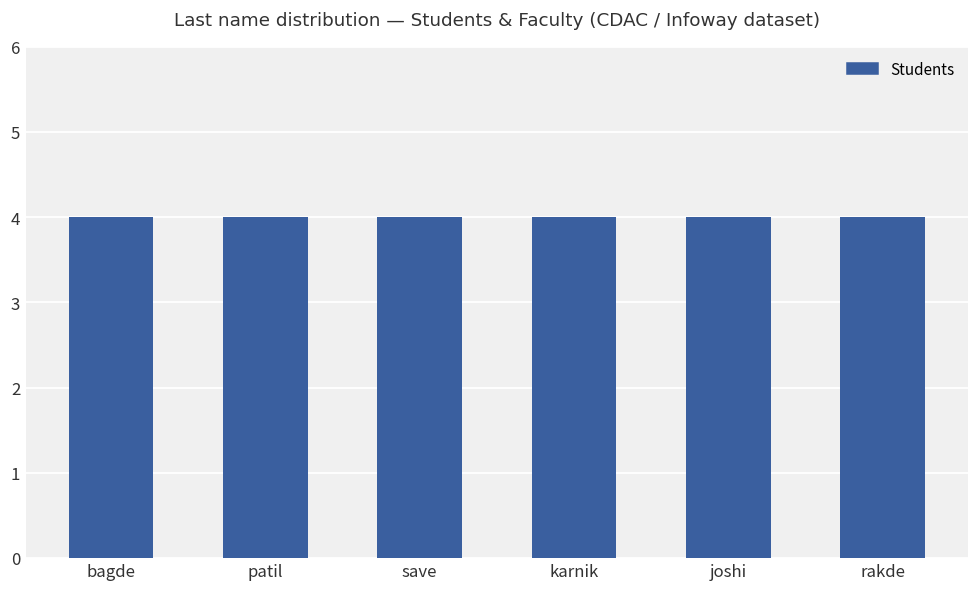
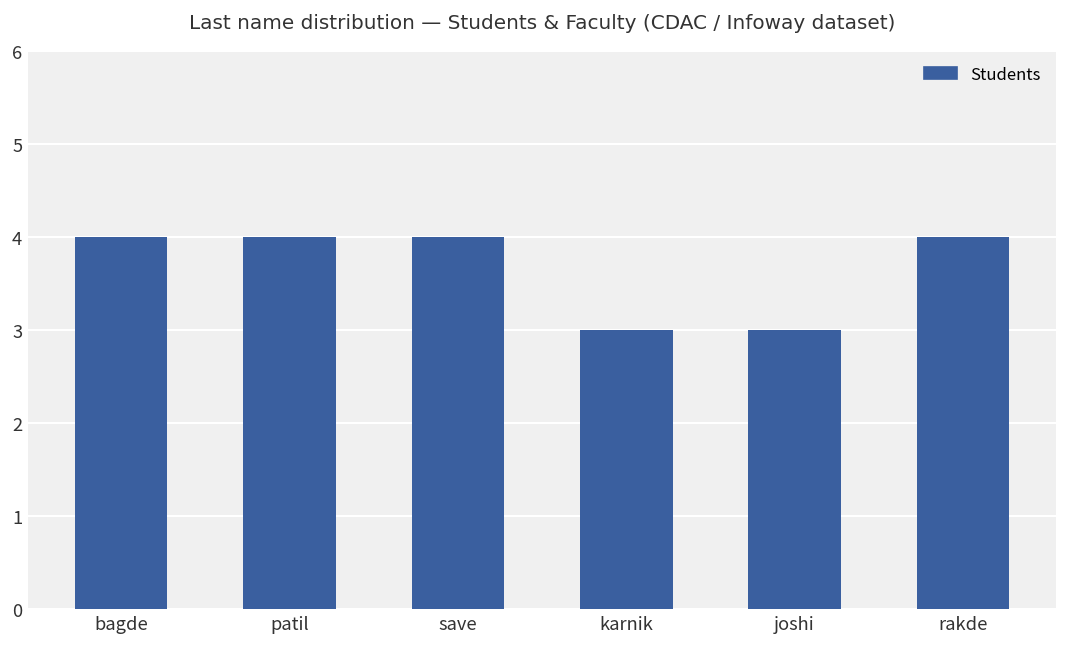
  {
    "bagde": 4,
    "patil": 4,
    "save": 4,
-   "karnik": 4,
-   "joshi": 4,
+   "karnik": 3,
+   "joshi": 3,
    "rakde": 4
  }
